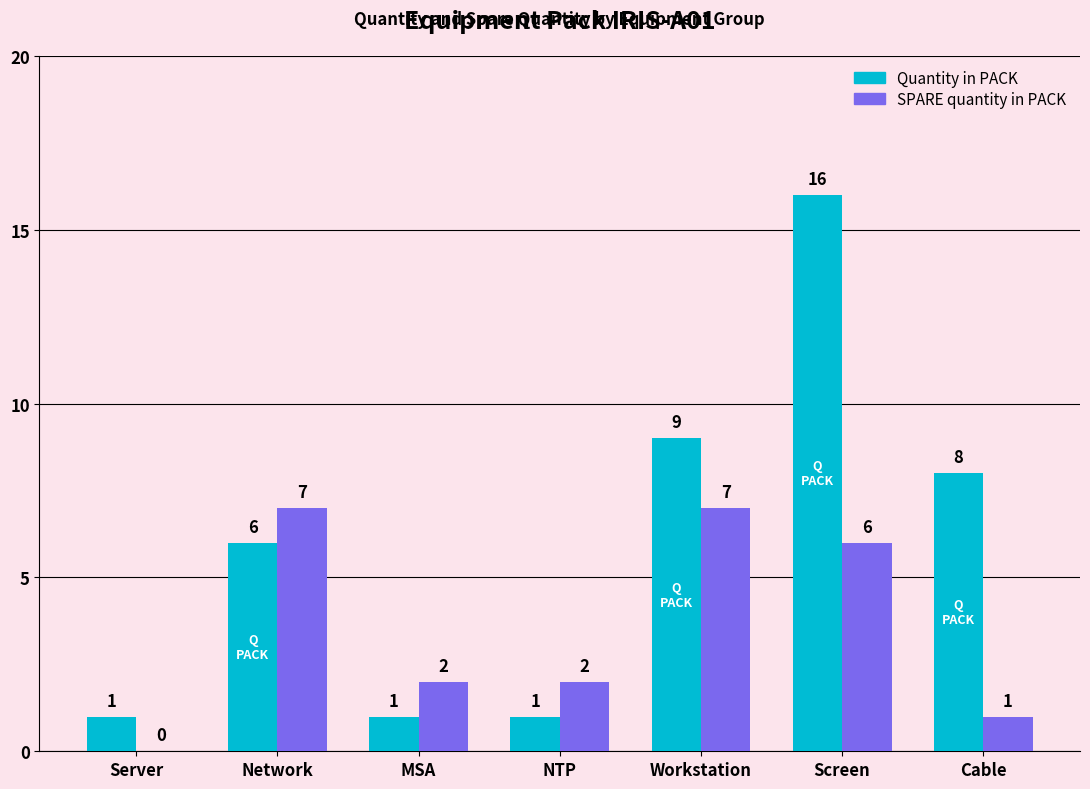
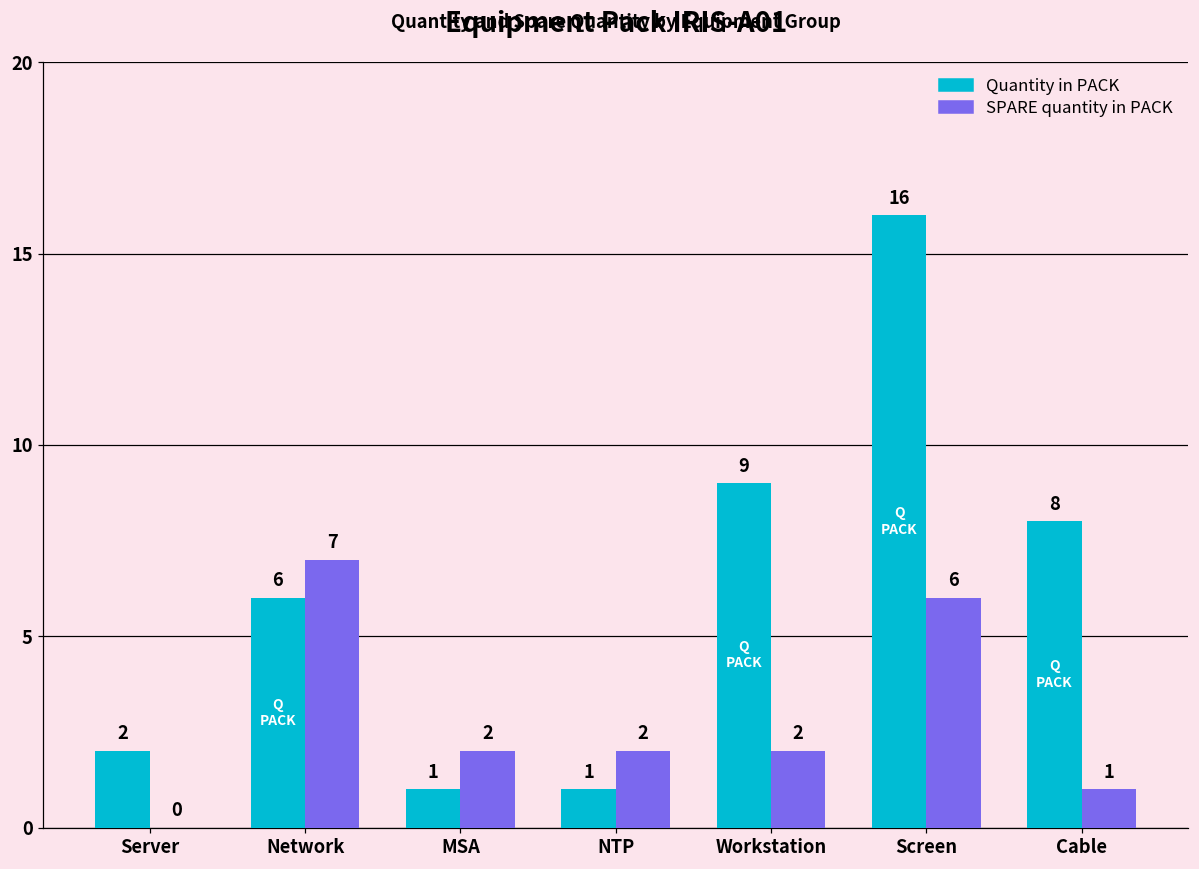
  {
    "Quantity in PACK": {
-     "Server": 1,
+     "Server": 2,
      "Network": 6,
      "MSA": 1,
      "NTP": 1,
      "Workstation": 9,
      "Screen": 16,
      "Cable": 8
    },
    "SPARE quantity in PACK": {
      "Server": 0,
      "Network": 7,
      "MSA": 2,
      "NTP": 2,
-     "Workstation": 7,
+     "Workstation": 2,
      "Screen": 6,
      "Cable": 1
    }
  }
